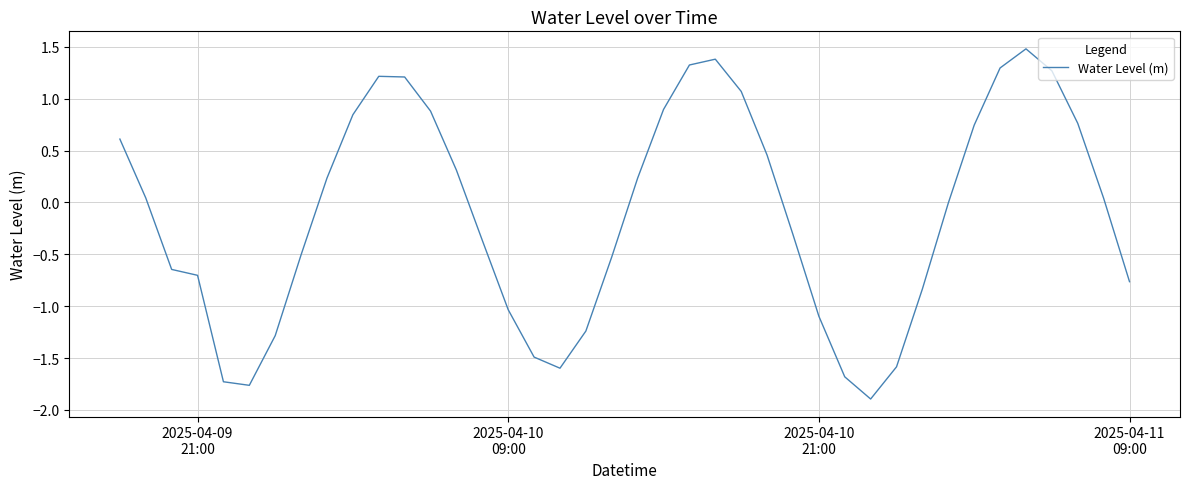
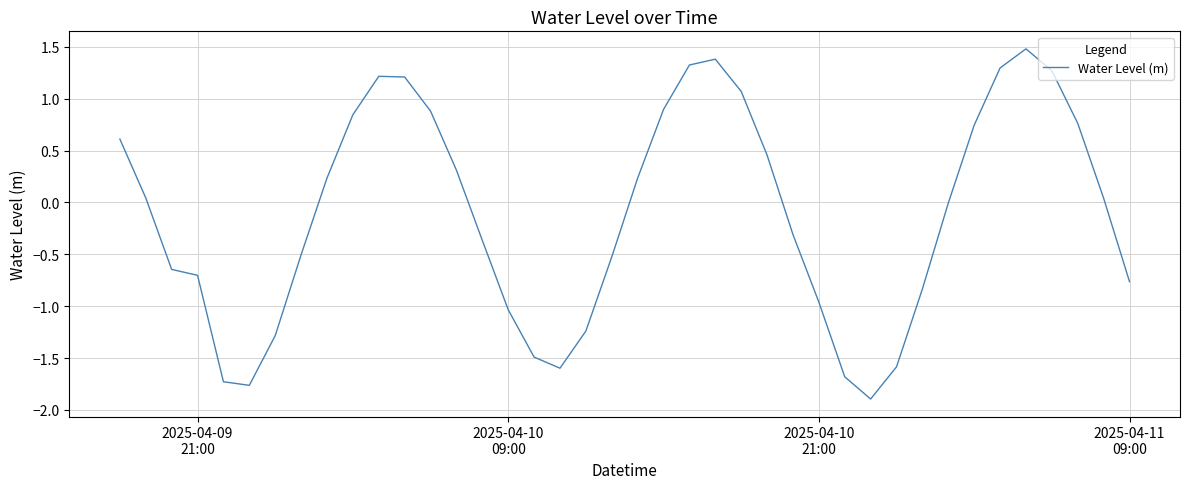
  {
    "2025-04-09 21:00": -0.70,
    "2025-04-10 09:00": -1.03,
-   "2025-04-10 21:00": -1.10,
+   "2025-04-10 21:00": -0.96,
    "2025-04-11 09:00": -0.76
  }
